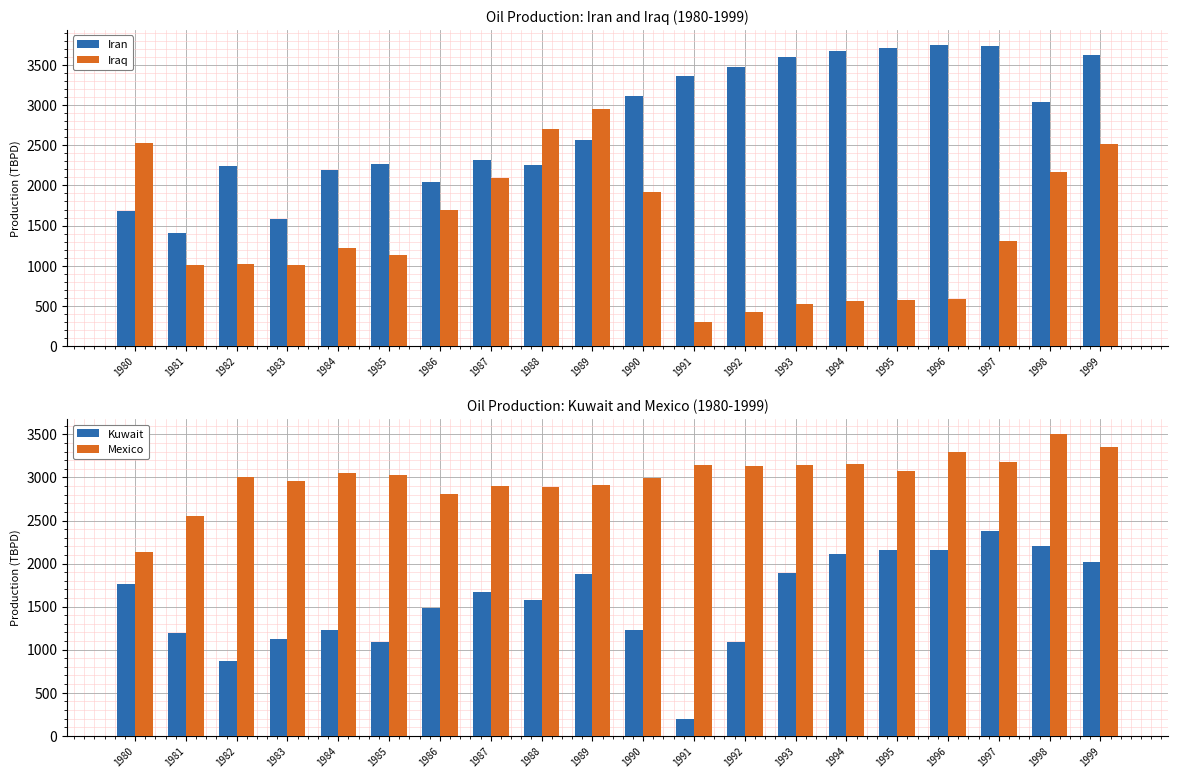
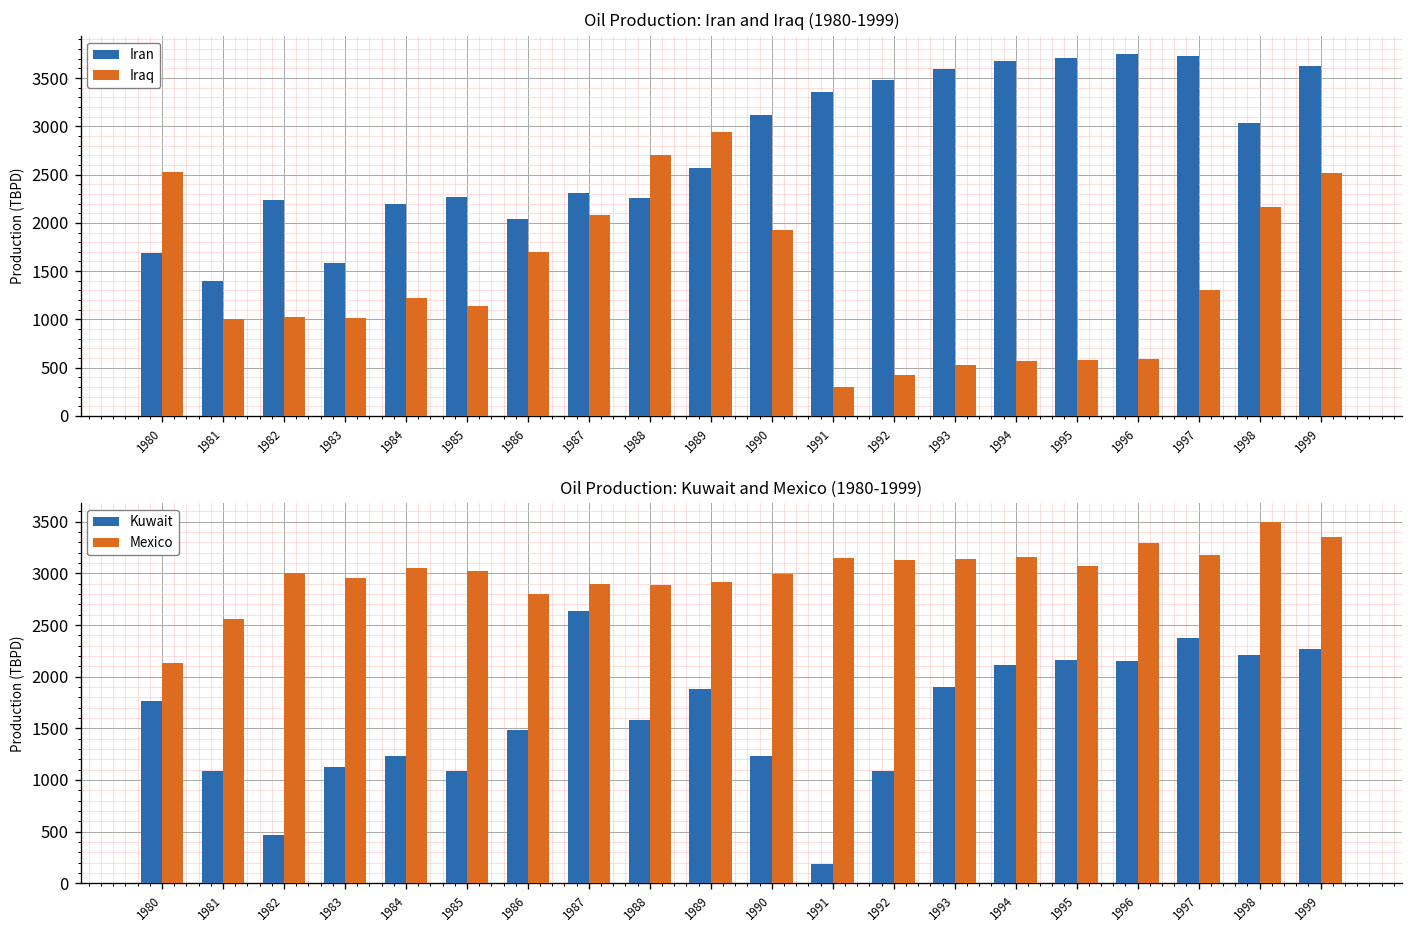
  {
    "Oil Production: Iran and Iraq (1980-1999)": {
      "Iran": {
        "1980": 1700,
        "1981": 1400,
        "1982": 2200,
        "1983": 1600,
        "1984": 2200,
        "1985": 2300,
        "1986": 2000,
        "1987": 2300,
        "1988": 2300,
        "1989": 2600,
        "1990": 3100,
        "1991": 3400,
        "1992": 3500,
        "1993": 3600,
        "1994": 3700,
        "1995": 3700,
        "1996": 3700,
        "1997": 3700,
        "1998": 3000,
        "1999": 3600
      },
      "Iraq": {
        "1980": 2500,
        "1981": 1000,
        "1982": 1000,
        "1983": 1000,
        "1984": 1200,
        "1985": 1100,
        "1986": 1700,
        "1987": 2100,
        "1988": 2700,
        "1989": 2900,
        "1990": 1900,
        "1991": 300,
        "1992": 400,
        "1993": 500,
        "1994": 600,
        "1995": 600,
        "1996": 600,
        "1997": 1300,
        "1998": 2200,
        "1999": 2500
      }
    },
    "Oil Production: Kuwait and Mexico (1980-1999)": {
      "Kuwait": {
        "1980": 1800,
-       "1981": 1200,
-       "1982": 900,
+       "1981": 1100,
+       "1982": 500,
        "1983": 1100,
        "1984": 1200,
        "1985": 1100,
        "1986": 1500,
-       "1987": 1700,
+       "1987": 2600,
        "1988": 1600,
        "1989": 1900,
        "1990": 1200,
        "1991": 200,
        "1992": 1100,
        "1993": 1900,
        "1994": 2100,
        "1995": 2200,
        "1996": 2200,
        "1997": 2400,
        "1998": 2200,
-       "1999": 2000
+       "1999": 2300
      },
      "Mexico": {
        "1980": 2100,
        "1981": 2600,
        "1982": 3000,
        "1983": 3000,
        "1984": 3100,
        "1985": 3000,
        "1986": 2800,
        "1987": 2900,
        "1988": 2900,
        "1989": 2900,
        "1990": 3000,
        "1991": 3100,
        "1992": 3100,
        "1993": 3100,
        "1994": 3200,
        "1995": 3100,
        "1996": 3300,
        "1997": 3200,
        "1998": 3500,
        "1999": 3400
      }
    }
  }
